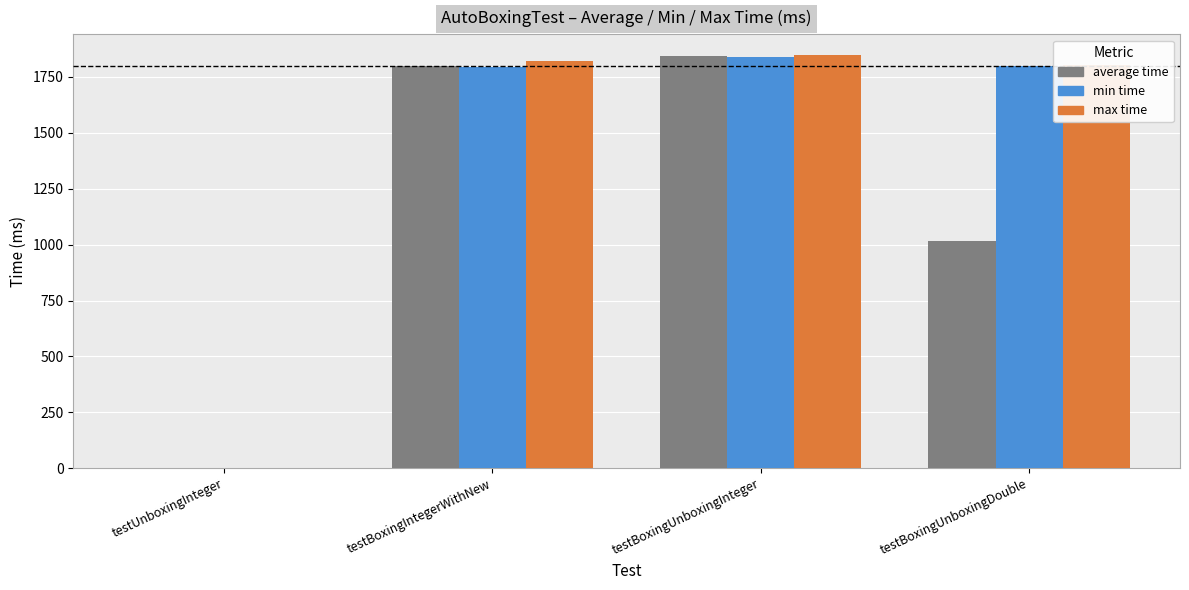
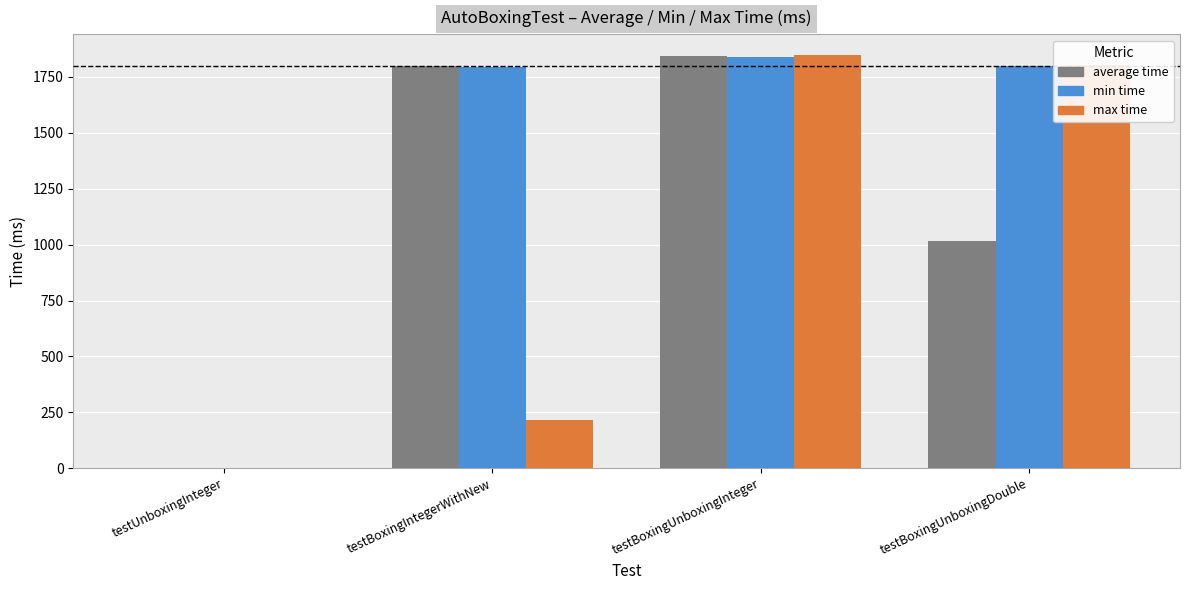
  {
    "average time": {
      "testUnboxingInteger": 0,
      "testBoxingIntegerWithNew": 1800,
      "testBoxingUnboxingInteger": 1840,
      "testBoxingUnboxingDouble": 1020
    },
    "min time": {
      "testUnboxingInteger": 0,
      "testBoxingIntegerWithNew": 1800,
      "testBoxingUnboxingInteger": 1840,
      "testBoxingUnboxingDouble": 1800
    },
    "max time": {
      "testUnboxingInteger": 0,
-     "testBoxingIntegerWithNew": 1820,
+     "testBoxingIntegerWithNew": 220,
      "testBoxingUnboxingInteger": 1850
    }
  }
